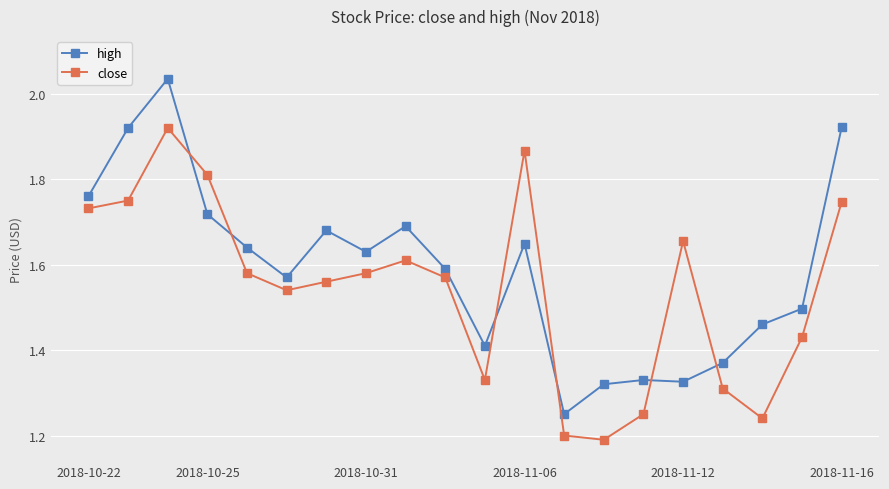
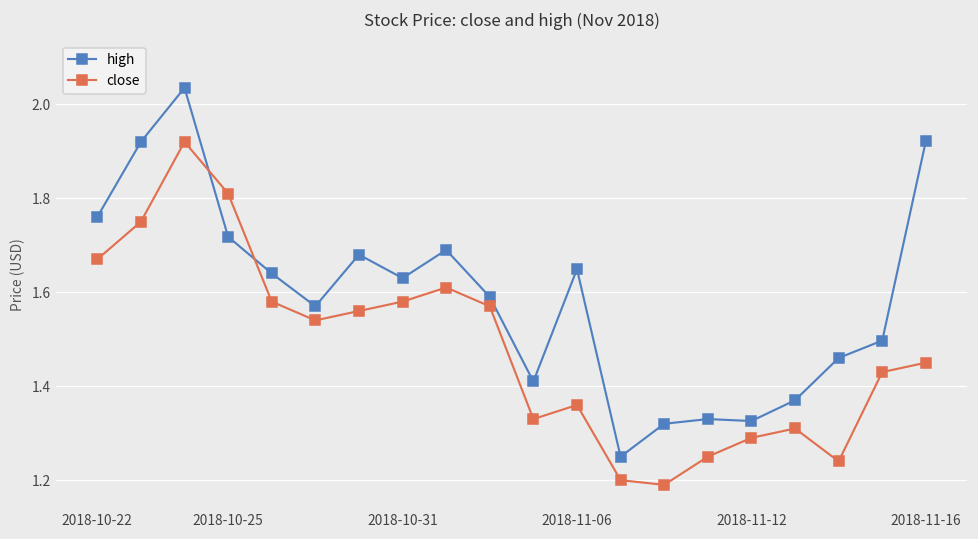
  {
    "high": {
      "2018-10-22": 1.76,
      "2018-10-25": 1.72,
      "2018-10-31": 1.63,
      "2018-11-06": 1.65,
      "2018-11-12": 1.33,
      "2018-11-16": 1.92
    },
    "close": {
-     "2018-10-22": 1.73,
+     "2018-10-22": 1.67,
      "2018-10-25": 1.81,
      "2018-10-31": 1.58,
-     "2018-11-06": 1.87,
-     "2018-11-12": 1.66,
-     "2018-11-16": 1.75
+     "2018-11-06": 1.36,
+     "2018-11-12": 1.29,
+     "2018-11-16": 1.45
    }
  }
